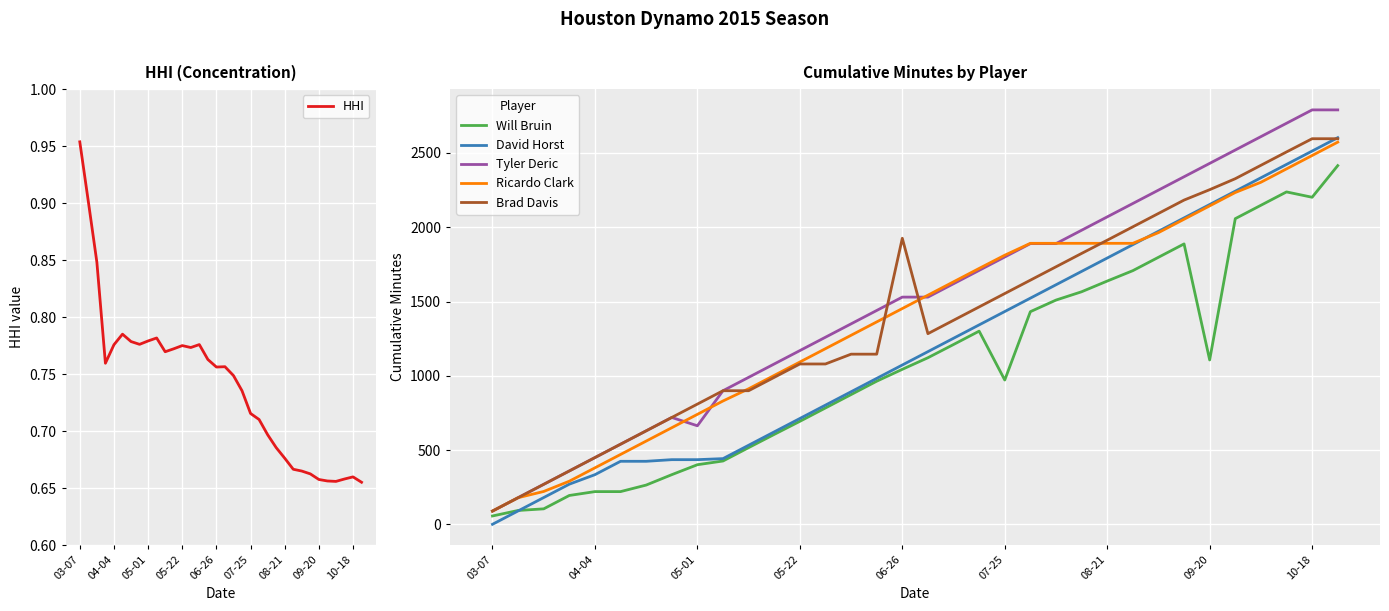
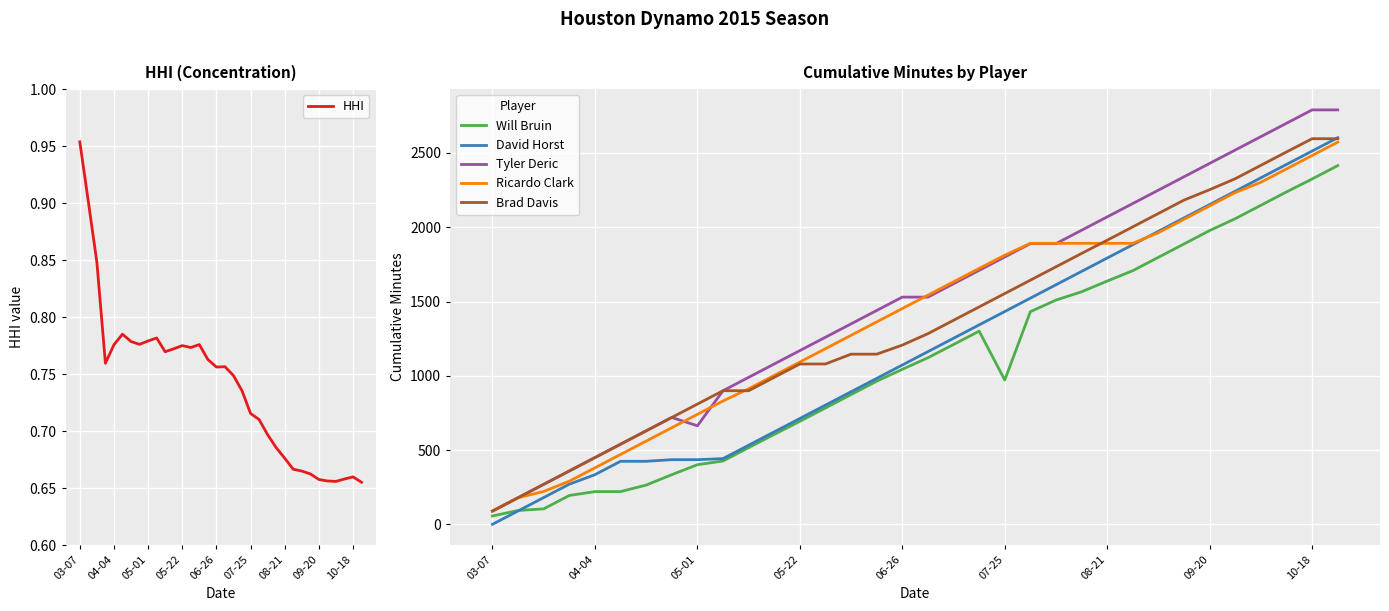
  {
    "HHI (Concentration)": {
      "03-07": 0.954,
      "04-04": 0.776,
      "05-01": 0.779,
      "05-22": 0.775,
      "06-26": 0.756,
      "07-25": 0.715,
      "08-21": 0.676,
      "09-20": 0.657,
      "10-18": 0.660
    },
    "Cumulative Minutes by Player": {
      "Will Bruin": {
        "03-07": 60,
        "04-04": 220,
        "05-01": 400,
        "05-22": 690,
        "06-26": 1040,
        "07-25": 970,
        "08-21": 1640,
-       "09-20": 1110,
-       "10-18": 2200
+       "09-20": 1980,
+       "10-18": 2330
      },
      "David Horst": {
        "03-07": 0,
        "04-04": 340,
        "05-01": 440,
        "05-22": 710,
        "06-26": 1070,
        "07-25": 1430,
        "08-21": 1790,
        "10-18": 2510
      },
      "Tyler Deric": {
        "05-01": 660,
        "05-22": 1170,
        "06-26": 1530,
        "08-21": 2070,
        "09-20": 2430,
        "10-18": 2790
      },
      "Ricardo Clark": {
        "04-04": 380,
        "05-01": 740,
        "06-26": 1450,
        "08-21": 1890,
        "10-18": 2480
      },
      "Brad Davis": {
        "05-01": 810,
-       "06-26": 1930,
+       "06-26": 1210,
        "07-25": 1550,
        "08-21": 1910,
        "09-20": 2250,
        "10-18": 2600
      }
    }
  }
